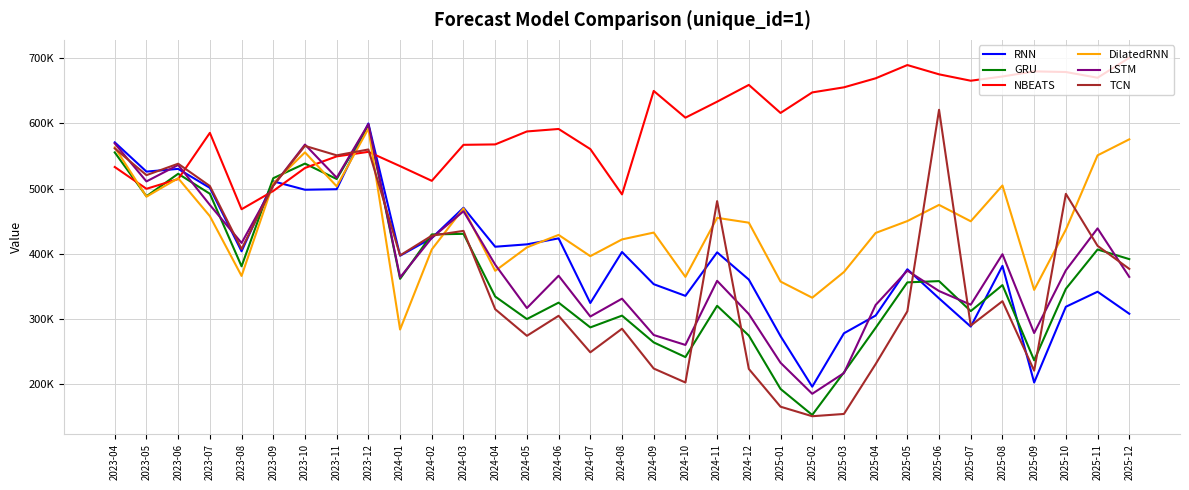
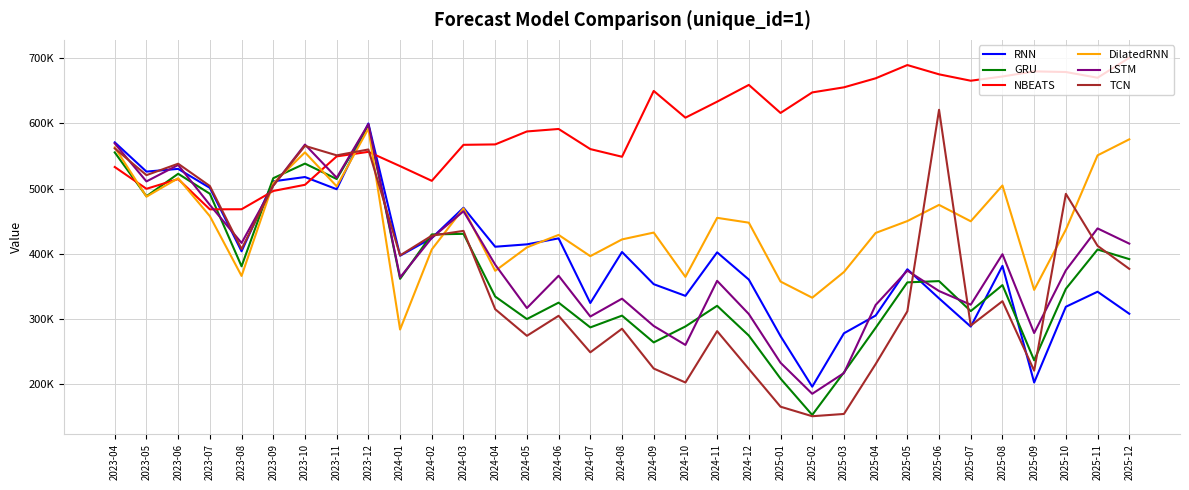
  {
    "RNN": {
      "2023-05": 530000,
      "2023-06": 530000,
-     "2023-10": 500000,
+     "2023-10": 520000,
      "2023-11": 500000,
      "2024-04": 410000,
      "2024-05": 410000,
      "2024-06": 420000,
      "2024-07": 320000,
      "2024-08": 400000,
      "2024-09": 350000,
      "2024-10": 340000,
      "2024-11": 400000,
      "2024-12": 360000,
      "2025-01": 270000,
      "2025-02": 200000,
      "2025-03": 280000,
      "2025-04": 300000,
      "2025-06": 330000,
      "2025-08": 380000,
      "2025-09": 200000,
      "2025-10": 320000,
      "2025-11": 340000,
      "2025-12": 310000
    },
    "GRU": {
      "2023-04": 560000,
      "2023-06": 520000,
      "2023-07": 490000,
      "2023-08": 380000,
      "2023-09": 520000,
      "2023-10": 540000,
      "2024-03": 430000,
      "2024-04": 330000,
      "2024-05": 300000,
      "2024-06": 320000,
      "2024-07": 290000,
      "2024-08": 300000,
      "2024-09": 260000,
-     "2024-10": 240000,
+     "2024-10": 290000,
      "2024-11": 320000,
      "2024-12": 270000,
-     "2025-01": 190000,
+     "2025-01": 210000,
      "2025-04": 290000,
      "2025-05": 360000,
      "2025-06": 360000,
      "2025-07": 310000,
      "2025-08": 350000,
      "2025-09": 240000,
      "2025-10": 350000,
      "2025-11": 410000,
      "2025-12": 390000
    },
    "NBEATS": {
      "2023-04": 530000,
      "2023-05": 500000,
-     "2023-07": 590000,
+     "2023-07": 470000,
      "2023-08": 470000,
      "2023-09": 500000,
-     "2023-10": 530000,
+     "2023-10": 510000,
      "2024-01": 530000,
      "2024-02": 510000,
      "2024-03": 570000,
      "2024-04": 570000,
      "2024-05": 590000,
      "2024-06": 590000,
      "2024-07": 560000,
-     "2024-08": 490000,
+     "2024-08": 550000,
      "2024-09": 650000,
      "2024-10": 610000,
      "2024-11": 630000,
      "2024-12": 660000,
      "2025-01": 620000,
      "2025-02": 650000,
      "2025-03": 660000,
      "2025-04": 670000,
      "2025-05": 690000,
      "2025-06": 680000,
      "2025-07": 670000
    },
    "DilatedRNN": {
      "2023-07": 460000,
      "2023-08": 370000,
      "2023-10": 560000,
      "2023-11": 500000,
      "2023-12": 590000,
      "2024-01": 280000,
      "2024-02": 410000,
      "2024-04": 370000,
      "2024-05": 410000,
      "2024-06": 430000,
      "2024-07": 400000,
      "2024-08": 420000,
      "2024-09": 430000,
      "2024-10": 360000,
      "2024-11": 460000,
      "2024-12": 450000,
      "2025-01": 360000,
      "2025-02": 330000,
      "2025-03": 370000,
      "2025-04": 430000,
      "2025-05": 450000,
      "2025-06": 470000,
      "2025-07": 450000,
      "2025-08": 500000,
      "2025-09": 340000,
      "2025-10": 440000,
      "2025-11": 550000,
      "2025-12": 580000
    },
    "LSTM": {
      "2023-05": 510000,
      "2023-07": 470000,
      "2023-08": 420000,
      "2024-03": 470000,
      "2024-04": 380000,
      "2024-05": 320000,
      "2024-06": 370000,
      "2024-07": 300000,
      "2024-08": 330000,
-     "2024-09": 280000,
+     "2024-09": 290000,
      "2024-10": 260000,
      "2024-11": 360000,
      "2024-12": 310000,
      "2025-01": 230000,
      "2025-02": 180000,
      "2025-04": 320000,
      "2025-06": 340000,
      "2025-07": 320000,
      "2025-08": 400000,
      "2025-09": 280000,
      "2025-10": 370000,
      "2025-11": 440000,
-     "2025-12": 360000
+     "2025-12": 420000
    },
    "TCN": {
      "2023-05": 520000,
      "2024-03": 430000,
      "2024-04": 310000,
      "2024-05": 270000,
      "2024-06": 300000,
      "2024-07": 250000,
      "2024-08": 280000,
      "2024-09": 220000,
      "2024-10": 200000,
-     "2024-11": 480000,
+     "2024-11": 280000,
      "2024-12": 220000,
      "2025-01": 160000,
      "2025-03": 150000,
      "2025-04": 230000,
      "2025-05": 310000,
      "2025-06": 620000,
      "2025-08": 330000,
      "2025-09": 220000,
      "2025-10": 490000,
      "2025-11": 410000,
      "2025-12": 380000
    }
  }
